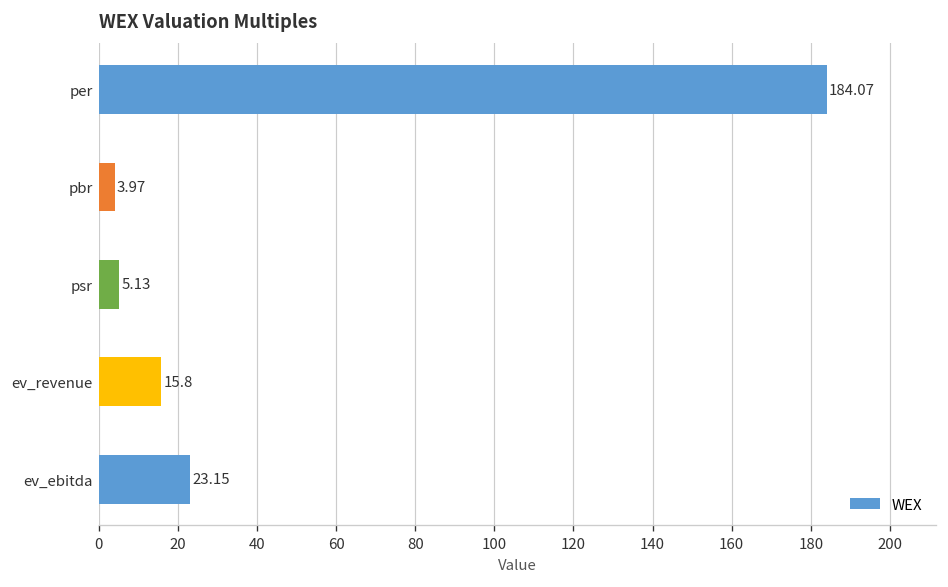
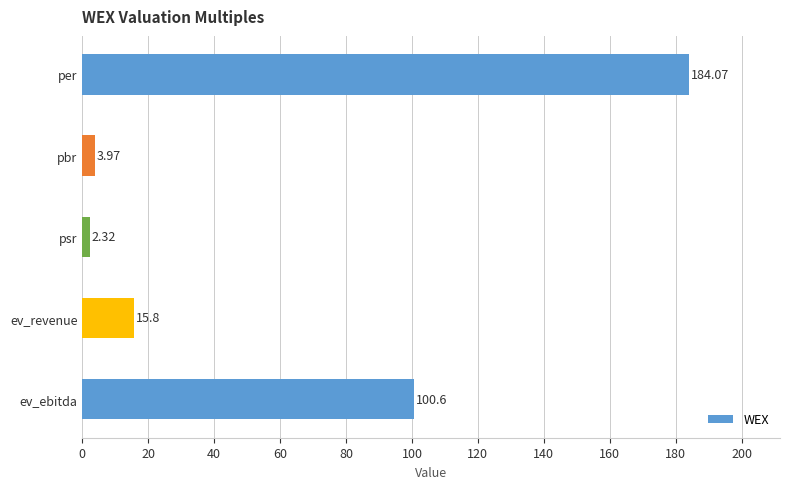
  {
    "per": 184.07,
    "pbr": 3.97,
-   "psr": 5.13,
+   "psr": 2.32,
    "ev_revenue": 15.8,
-   "ev_ebitda": 23.15
+   "ev_ebitda": 100.6
  }
